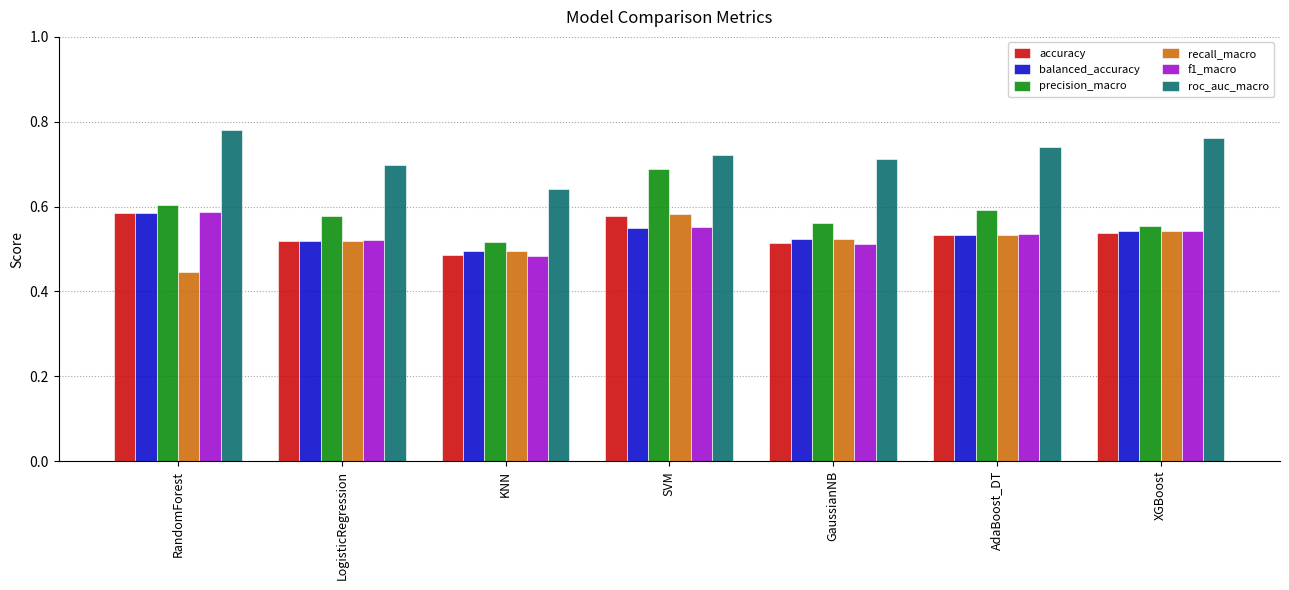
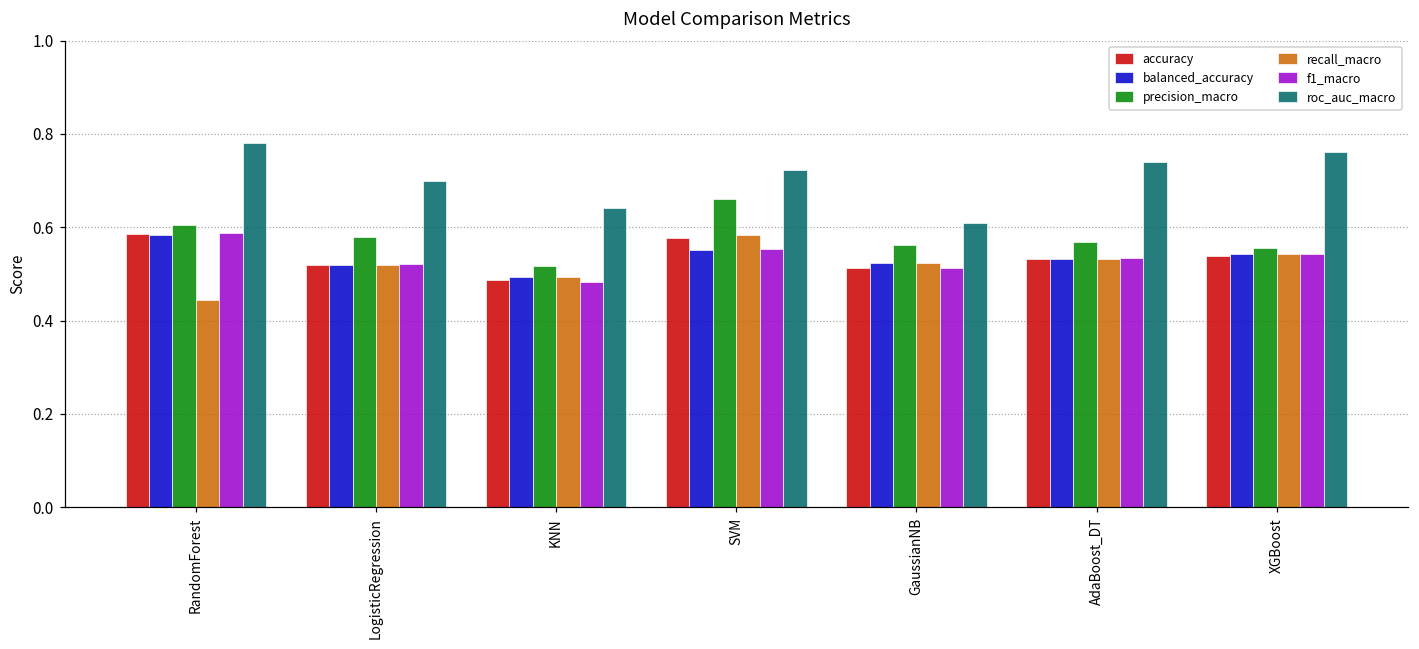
  {
    "accuracy": {
      "RandomForest": 0.58,
      "LogisticRegression": 0.52,
      "KNN": 0.49,
      "SVM": 0.58,
      "GaussianNB": 0.51,
      "AdaBoost_DT": 0.53,
      "XGBoost": 0.54
    },
    "balanced_accuracy": {
      "RandomForest": 0.58,
      "LogisticRegression": 0.52,
      "KNN": 0.49,
      "SVM": 0.55,
      "GaussianNB": 0.52,
      "AdaBoost_DT": 0.53,
      "XGBoost": 0.54
    },
    "precision_macro": {
      "RandomForest": 0.60,
      "LogisticRegression": 0.58,
      "KNN": 0.52,
-     "SVM": 0.69,
+     "SVM": 0.66,
      "GaussianNB": 0.56,
-     "AdaBoost_DT": 0.59,
+     "AdaBoost_DT": 0.57,
      "XGBoost": 0.56
    },
    "recall_macro": {
      "RandomForest": 0.45,
      "LogisticRegression": 0.52,
      "KNN": 0.49,
      "SVM": 0.58,
      "GaussianNB": 0.52,
      "AdaBoost_DT": 0.53,
      "XGBoost": 0.54
    },
    "f1_macro": {
      "RandomForest": 0.59,
      "LogisticRegression": 0.52,
      "KNN": 0.48,
      "SVM": 0.55,
      "GaussianNB": 0.51,
      "AdaBoost_DT": 0.53,
      "XGBoost": 0.54
    },
    "roc_auc_macro": {
      "RandomForest": 0.78,
      "LogisticRegression": 0.70,
      "KNN": 0.64,
      "SVM": 0.72,
-     "GaussianNB": 0.71,
+     "GaussianNB": 0.61,
      "AdaBoost_DT": 0.74,
      "XGBoost": 0.76
    }
  }
